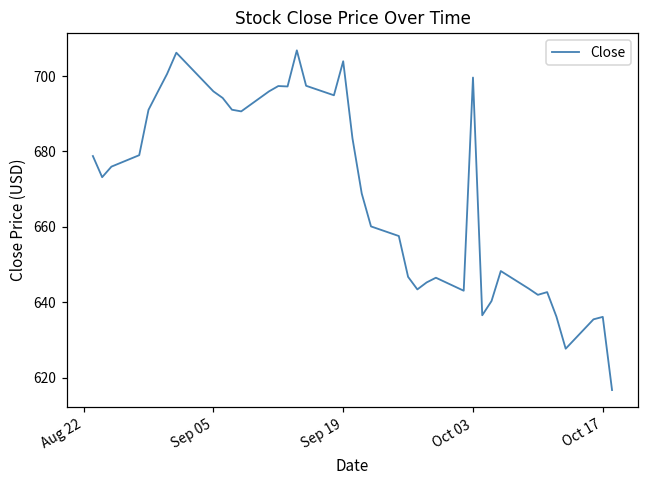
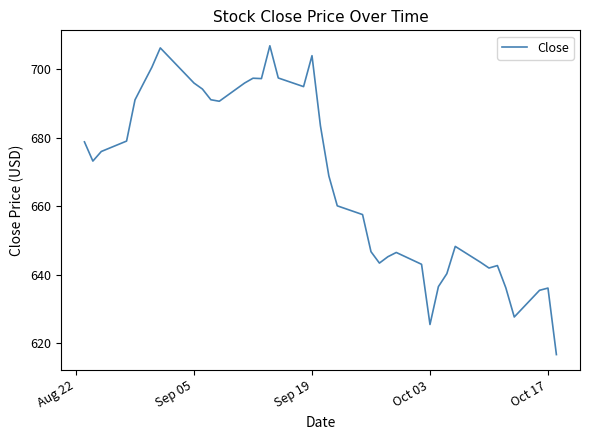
  {
    "Sep 05": 696,
    "Sep 19": 704,
-   "Oct 03": 700,
+   "Oct 03": 625,
    "Oct 17": 636
  }
